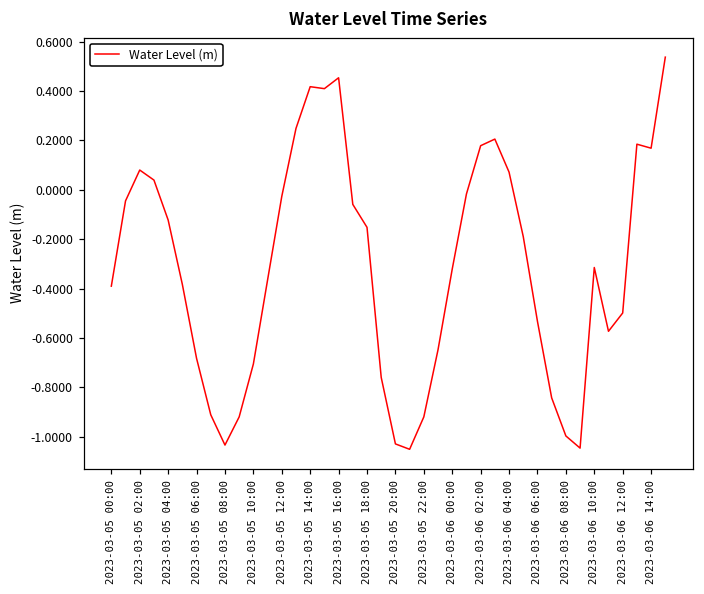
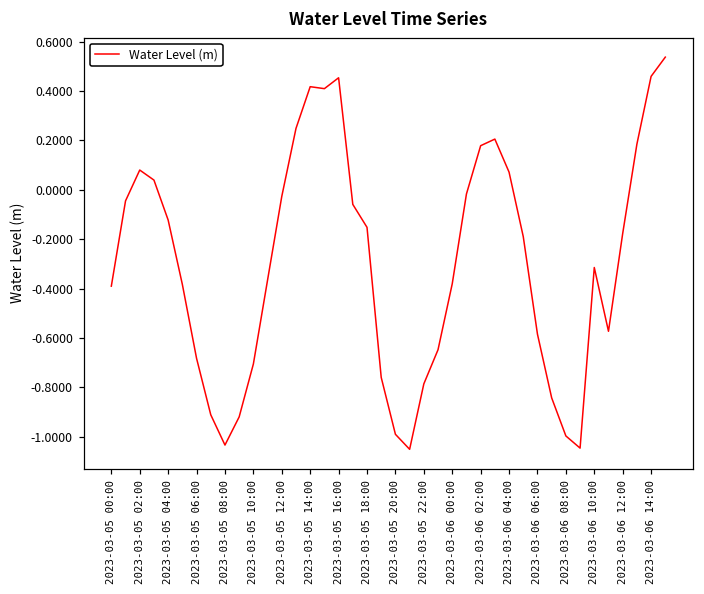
  {
    "2023-03-05 00:00": -0.39,
    "2023-03-05 02:00": 0.08,
    "2023-03-05 04:00": -0.12,
    "2023-03-05 06:00": -0.68,
    "2023-03-05 08:00": -1.03,
    "2023-03-05 10:00": -0.71,
    "2023-03-05 12:00": -0.03,
    "2023-03-05 14:00": 0.42,
    "2023-03-05 16:00": 0.45,
    "2023-03-05 18:00": -0.15,
-   "2023-03-05 20:00": -1.03,
-   "2023-03-05 22:00": -0.92,
-   "2023-03-06 00:00": -0.32,
+   "2023-03-05 20:00": -0.99,
+   "2023-03-05 22:00": -0.79,
+   "2023-03-06 00:00": -0.38,
    "2023-03-06 02:00": 0.18,
    "2023-03-06 04:00": 0.07,
-   "2023-03-06 06:00": -0.53,
+   "2023-03-06 06:00": -0.58,
    "2023-03-06 08:00": -1.00,
    "2023-03-06 10:00": -0.31,
-   "2023-03-06 12:00": -0.50,
-   "2023-03-06 14:00": 0.17
+   "2023-03-06 12:00": -0.18,
+   "2023-03-06 14:00": 0.46
  }
